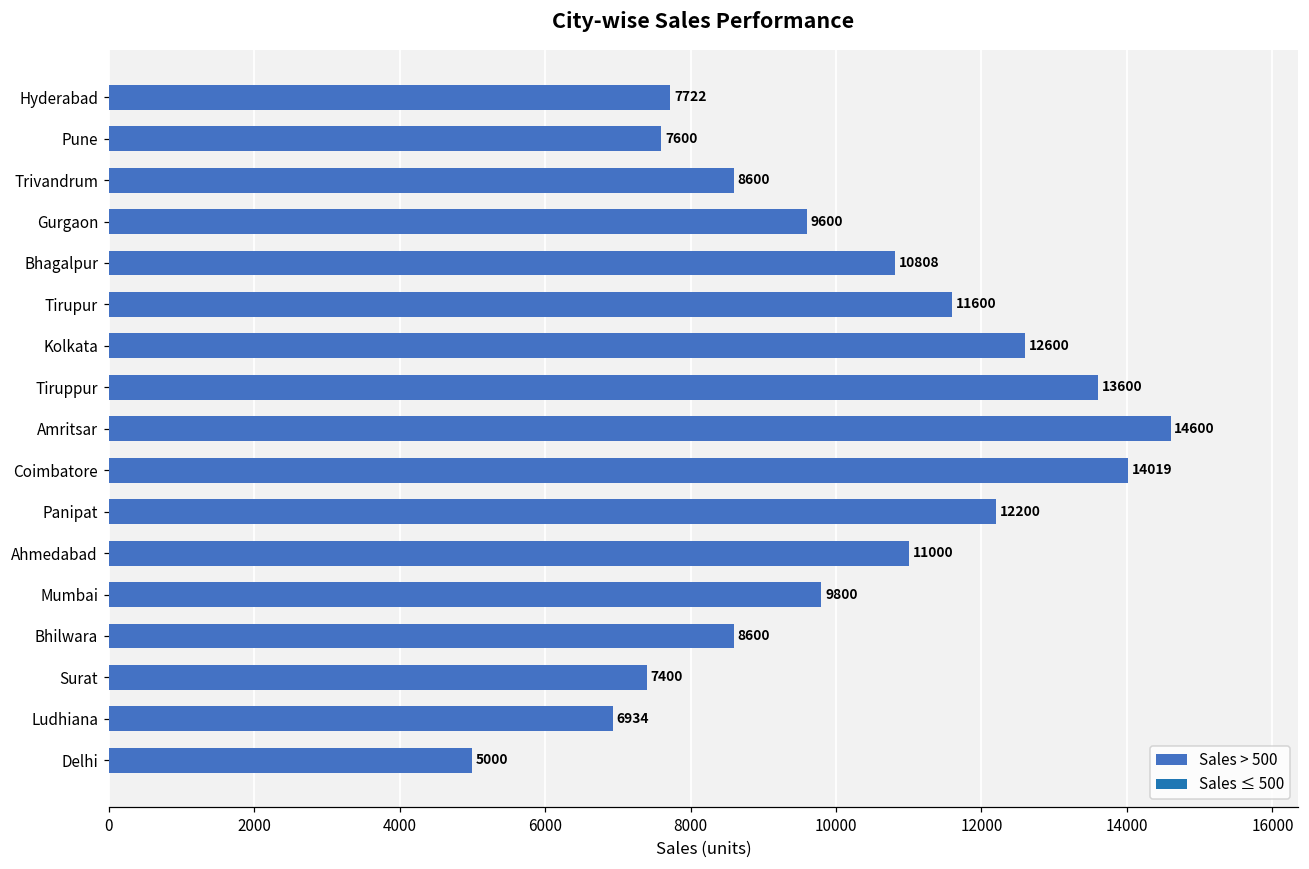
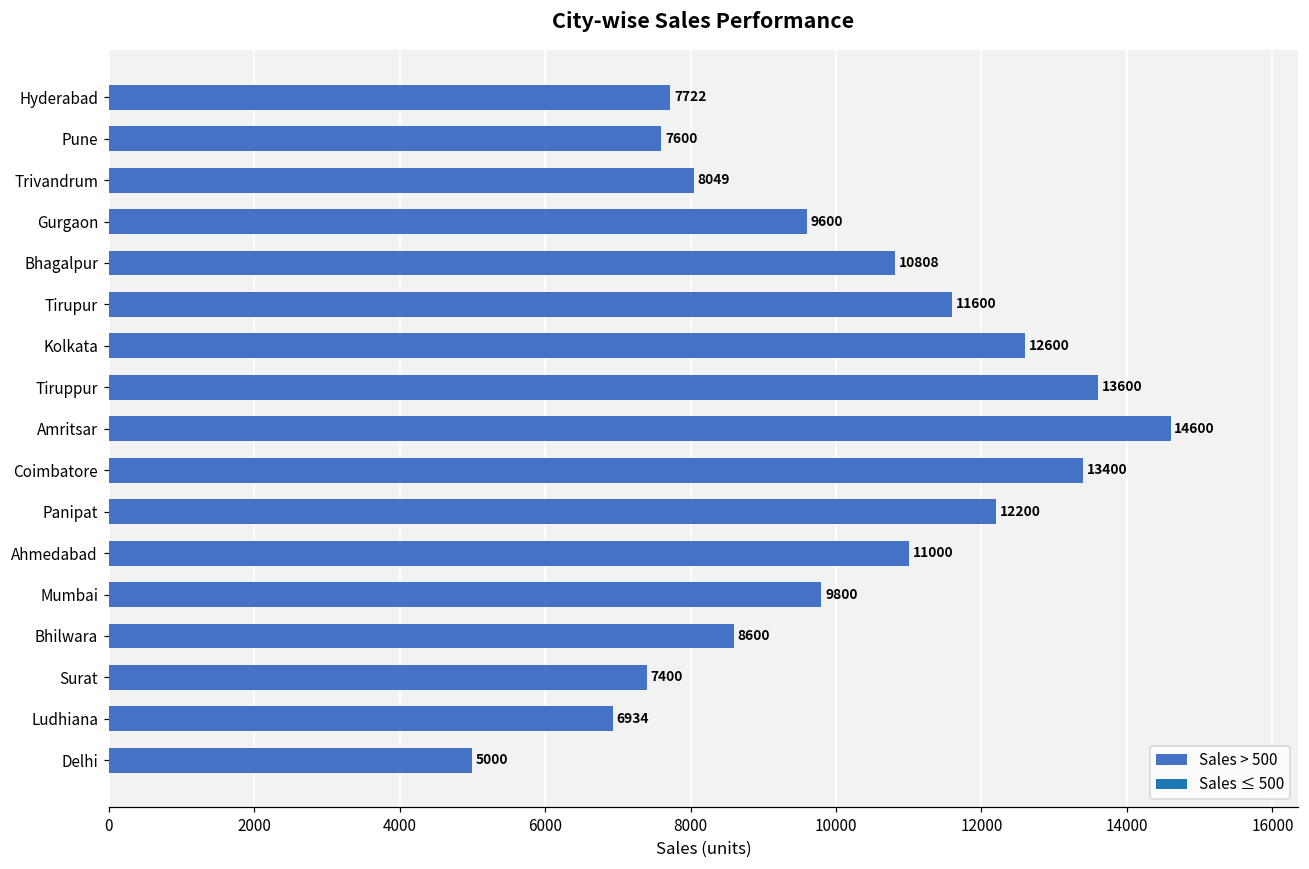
  {
    "Hyderabad": 7722,
    "Pune": 7600,
-   "Trivandrum": 8600,
+   "Trivandrum": 8049,
    "Gurgaon": 9600,
    "Bhagalpur": 10808,
    "Tirupur": 11600,
    "Kolkata": 12600,
    "Tiruppur": 13600,
    "Amritsar": 14600,
-   "Coimbatore": 14019,
+   "Coimbatore": 13400,
    "Panipat": 12200,
    "Ahmedabad": 11000,
    "Mumbai": 9800,
    "Bhilwara": 8600,
    "Surat": 7400,
    "Ludhiana": 6934,
    "Delhi": 5000
  }
